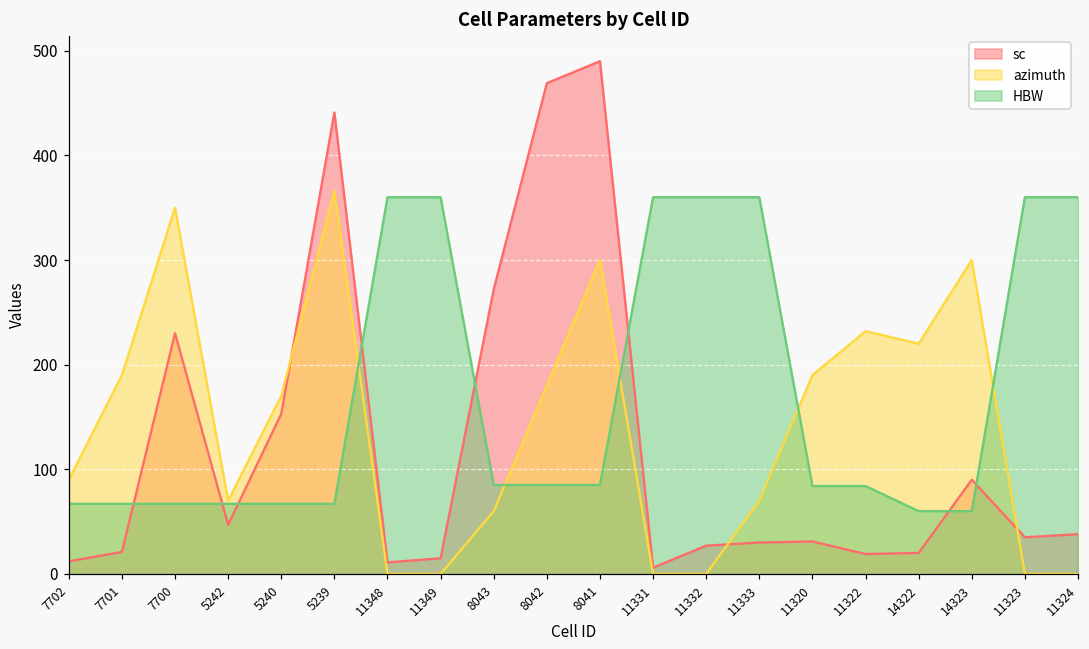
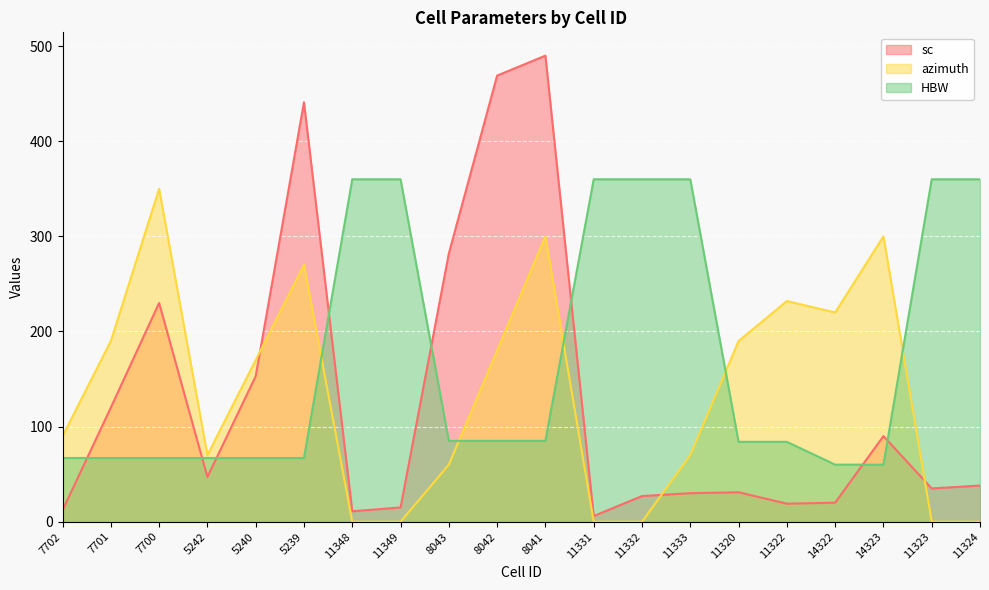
  {
    "sc": {
      "7702": 10,
-     "7701": 20,
+     "7701": 120,
      "7700": 230,
      "5242": 50,
      "5240": 150,
      "5239": 440,
      "11348": 10,
      "11349": 20,
-     "8043": 270,
+     "8043": 280,
      "8042": 470,
      "8041": 490,
      "11331": 10,
      "11332": 30,
      "11333": 30,
      "11320": 30,
      "11322": 20,
      "14322": 20,
      "14323": 90,
      "11323": 40,
      "11324": 40
    },
    "azimuth": {
      "7702": 90,
      "7701": 190,
      "7700": 350,
      "5242": 70,
      "5240": 170,
-     "5239": 370,
+     "5239": 270,
      "11348": 0,
      "11349": 0,
      "8043": 60,
      "8042": 180,
      "8041": 300,
      "11331": 0,
      "11332": 0,
      "11333": 70,
      "11320": 190,
      "11322": 230,
      "14322": 220,
      "14323": 300,
      "11323": 0,
      "11324": 0
    },
    "HBW": {
      "7702": 70,
      "7701": 70,
      "7700": 70,
      "5242": 70,
      "5240": 70,
      "5239": 70,
      "11348": 360,
      "11349": 360,
      "8043": 90,
      "8042": 90,
      "8041": 90,
      "11331": 360,
      "11332": 360,
      "11333": 360,
      "11320": 80,
      "11322": 80,
      "14322": 60,
      "14323": 60,
      "11323": 360,
      "11324": 360
    }
  }
